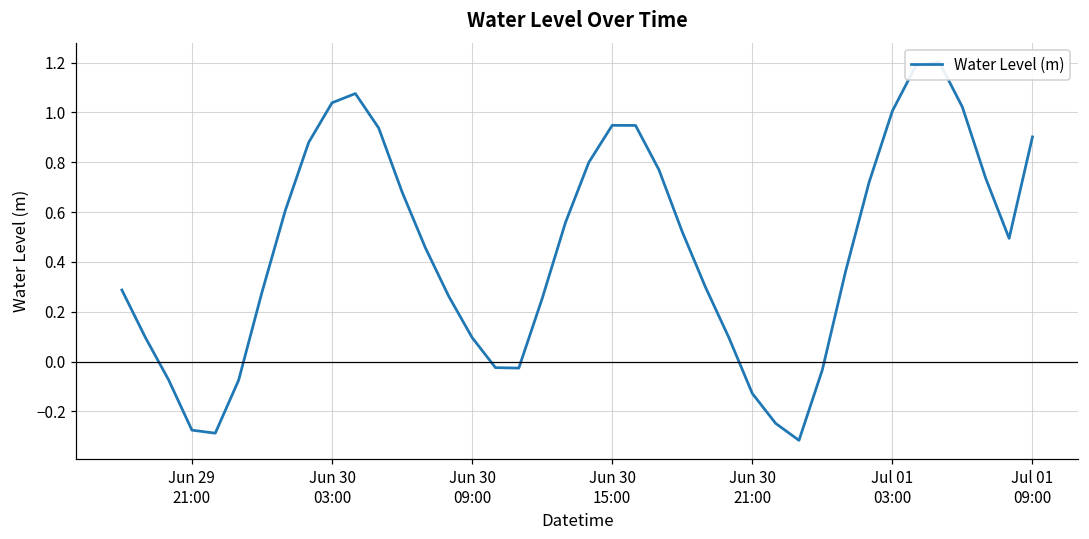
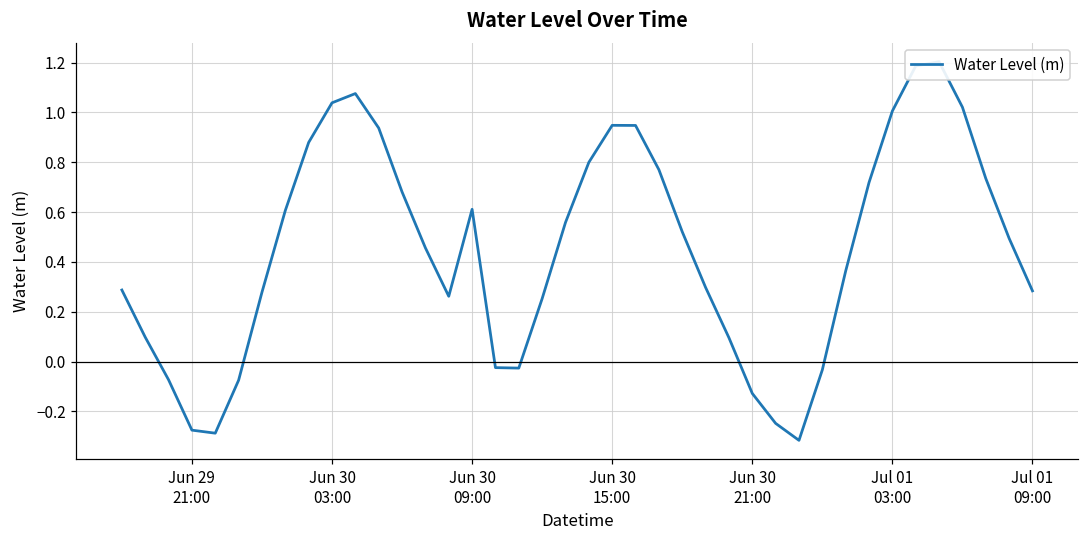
  {
    "Jun 29 21:00": -0.27,
    "Jun 30 03:00": 1.04,
-   "Jun 30 09:00": 0.10,
+   "Jun 30 09:00": 0.61,
    "Jun 30 15:00": 0.95,
    "Jun 30 21:00": -0.13,
    "Jul 01 03:00": 1.01,
-   "Jul 01 09:00": 0.90
+   "Jul 01 09:00": 0.28
  }
